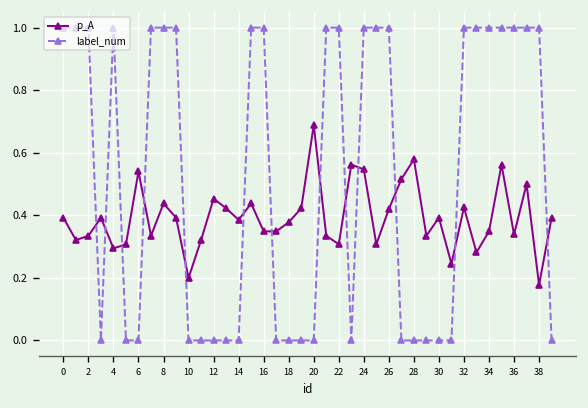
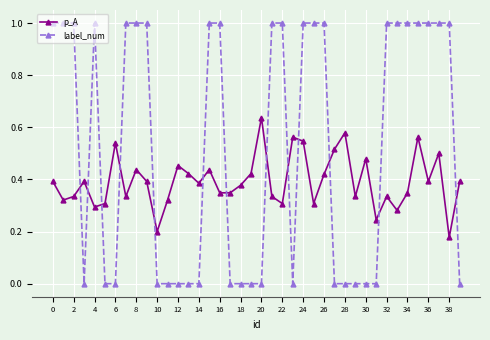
  {
    "p_A": {
      "0": 0.39,
      "2": 0.33,
      "4": 0.29,
      "6": 0.54,
      "8": 0.44,
      "10": 0.20,
      "12": 0.45,
      "14": 0.39,
      "16": 0.35,
      "18": 0.38,
-     "20": 0.69,
+     "20": 0.64,
      "22": 0.31,
      "24": 0.55,
      "26": 0.42,
      "28": 0.58,
-     "30": 0.39,
-     "32": 0.43,
+     "30": 0.48,
+     "32": 0.33,
      "34": 0.35,
-     "36": 0.34,
+     "36": 0.39,
      "38": 0.18
    },
    "label_num": {
      "6": 0.00,
      "8": 1.00,
      "10": 0.00,
      "12": 0.00,
      "14": 0.00,
      "16": 1.00,
      "18": 0.00,
      "20": 0.00,
      "22": 1.00,
      "24": 1.00,
      "26": 1.00,
      "28": 0.00,
      "30": 0.00,
      "32": 1.00,
      "34": 1.00,
      "36": 1.00,
      "38": 1.00
    }
  }
